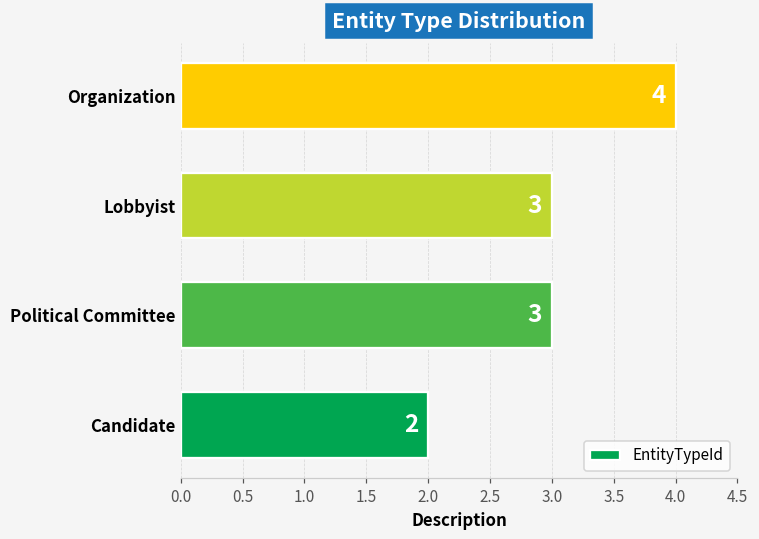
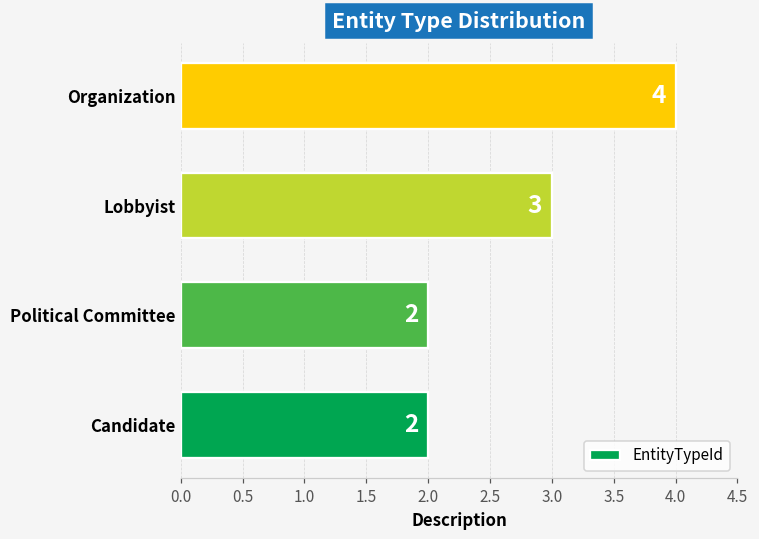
  {
    "Organization": 4,
    "Lobbyist": 3,
-   "Political Committee": 3,
+   "Political Committee": 2,
    "Candidate": 2
  }
